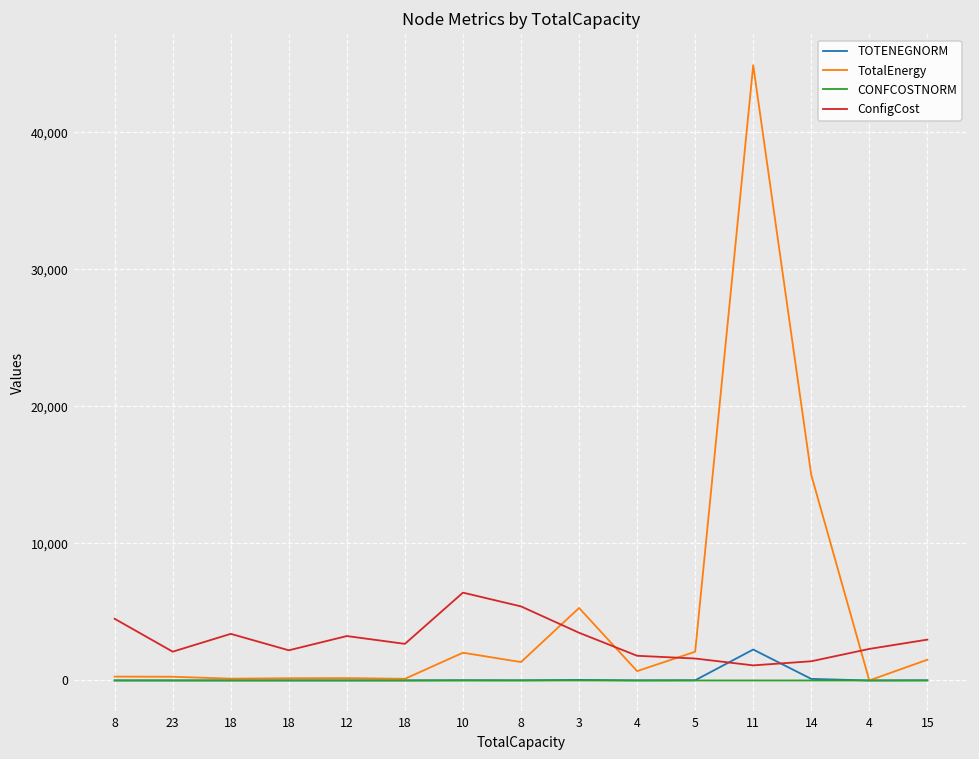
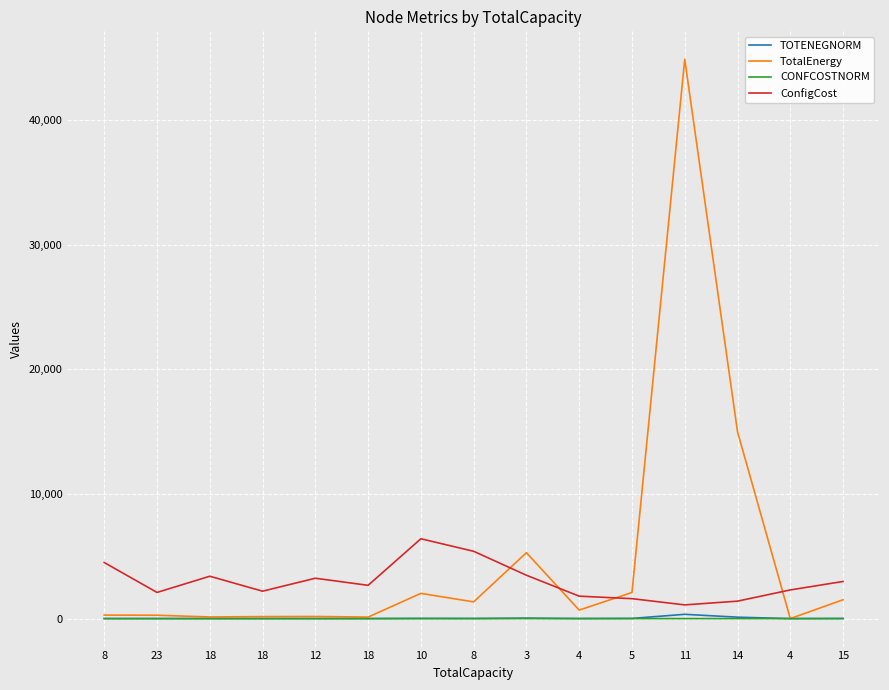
  {
    "TOTENEGNORM": {
-     "11": "2,300"
+     "11": "300"
    },
    "TotalEnergy": {
      "23": "300",
      "10": "2,000",
      "3": "5,300",
      "5": "2,100",
      "11": "44,900",
      "14": "15,000",
      "15": "1,500"
    },
    "CONFCOSTNORM": {
      "11": "0"
    },
    "ConfigCost": {
      "23": "2,100",
      "12": "3,200",
      "10": "6,400",
      "3": "3,500",
      "5": "1,600",
      "11": "1,100",
      "14": "1,400",
      "15": "3,000"
    }
  }
